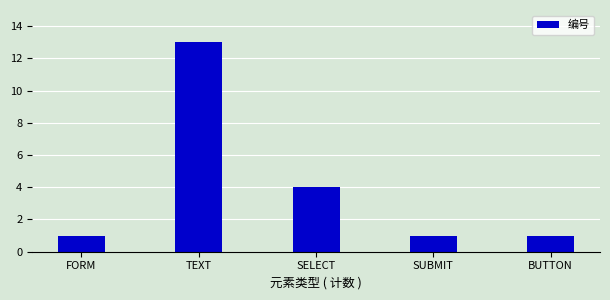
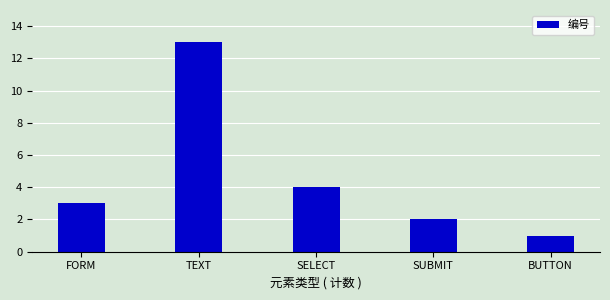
  {
-   "FORM": 1,
+   "FORM": 3,
    "TEXT": 13,
    "SELECT": 4,
-   "SUBMIT": 1,
+   "SUBMIT": 2,
    "BUTTON": 1
  }
